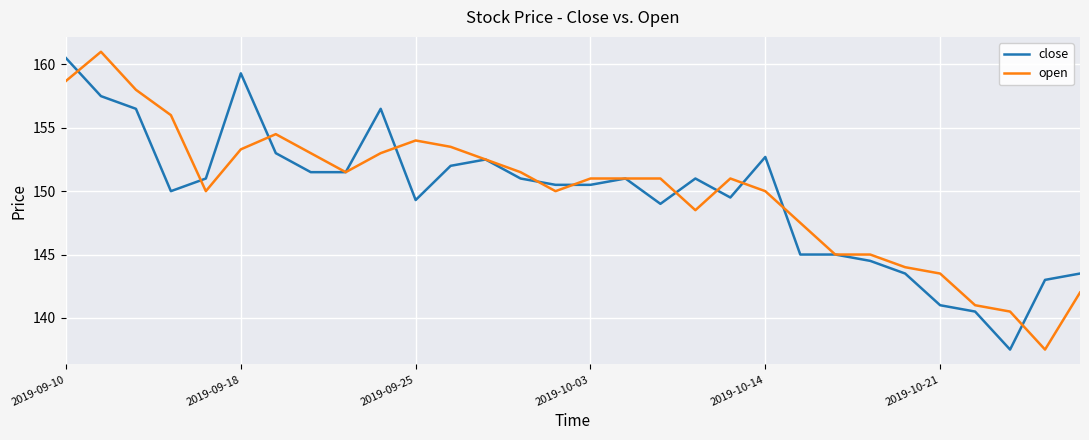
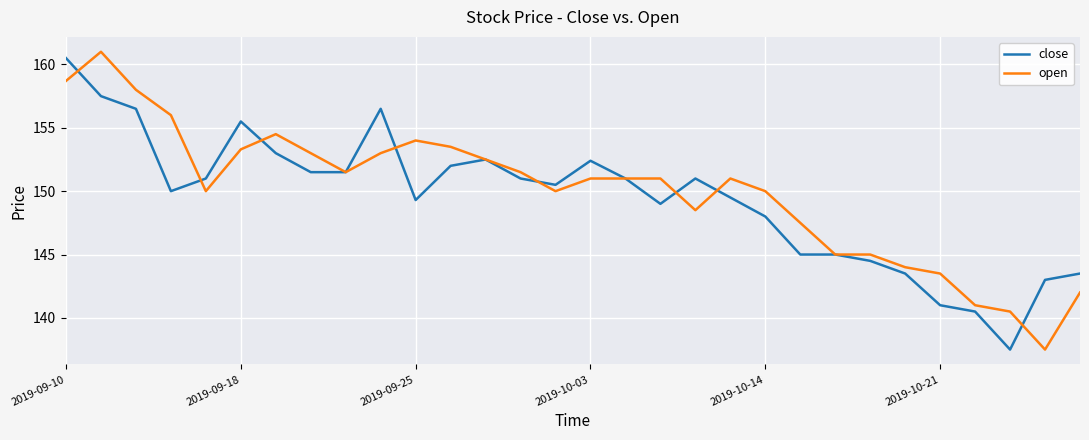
  {
    "close": {
      "2019-09-10": 160.5,
-     "2019-09-18": 159.3,
+     "2019-09-18": 155.5,
      "2019-09-25": 149.3,
-     "2019-10-03": 150.5,
-     "2019-10-14": 152.7,
+     "2019-10-03": 152.4,
+     "2019-10-14": 148.0,
      "2019-10-21": 141.0
    },
    "open": {
      "2019-09-10": 158.7,
      "2019-09-18": 153.3,
      "2019-09-25": 154.0,
      "2019-10-03": 151.0,
      "2019-10-14": 150.0,
      "2019-10-21": 143.5
    }
  }
